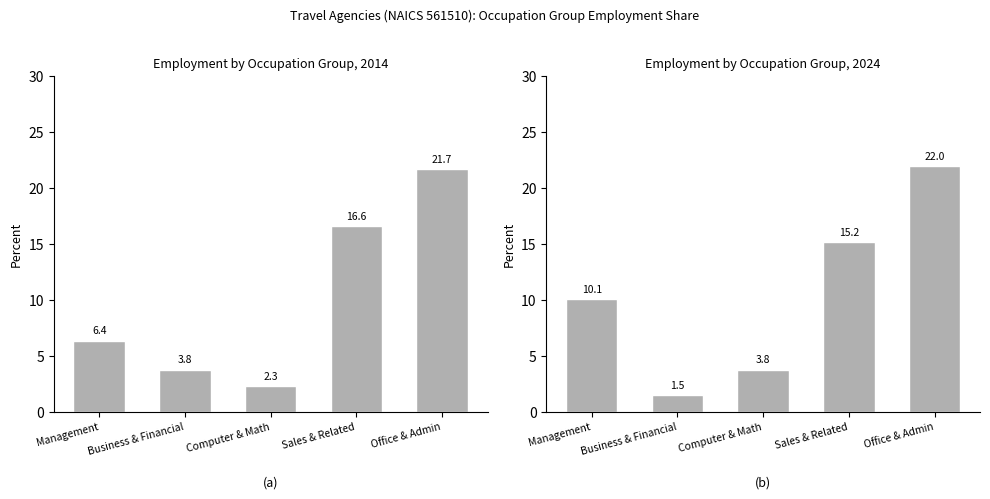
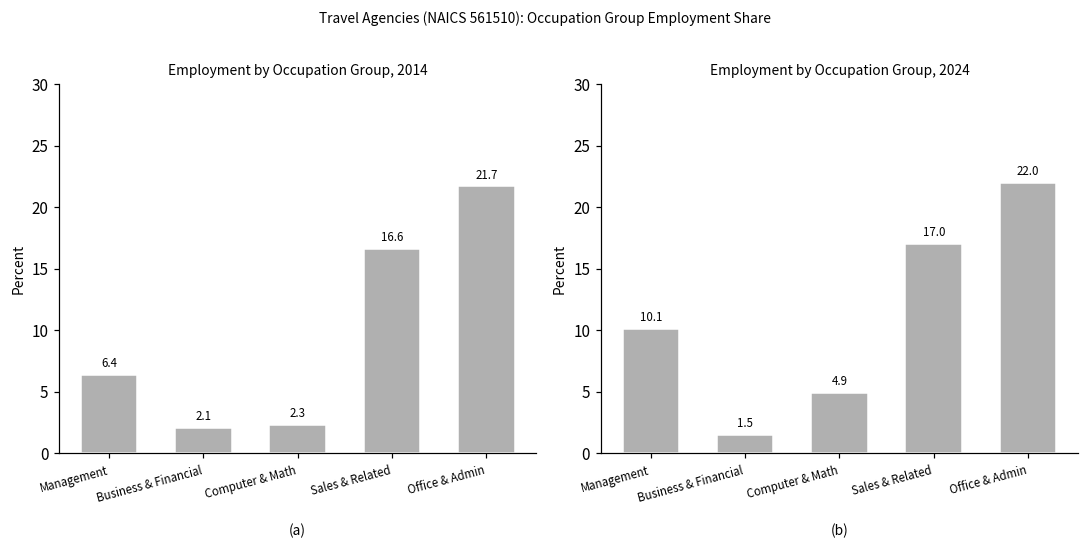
  {
    "Employment by Occupation Group, 2014": {
      "Management": 6.4,
-     "Business & Financial": 3.8,
+     "Business & Financial": 2.1,
      "Computer & Math": 2.3,
      "Sales & Related": 16.6,
      "Office & Admin": 21.7
    },
    "Employment by Occupation Group, 2024": {
      "Management": 10.1,
      "Business & Financial": 1.5,
-     "Computer & Math": 3.8,
-     "Sales & Related": 15.2,
+     "Computer & Math": 4.9,
+     "Sales & Related": 17.0,
      "Office & Admin": 22.0
    }
  }
